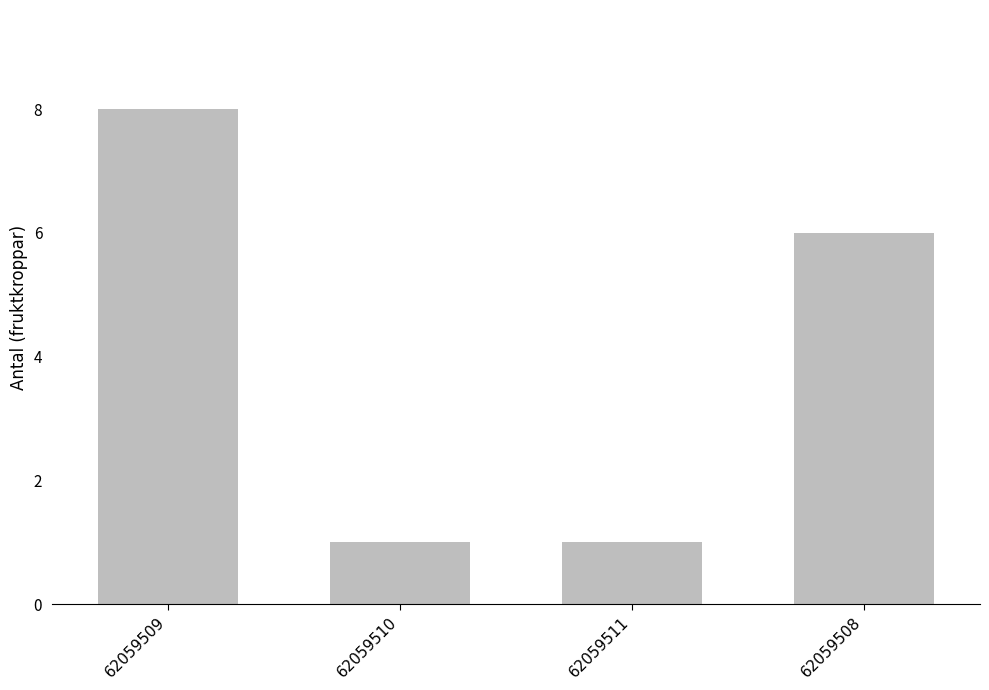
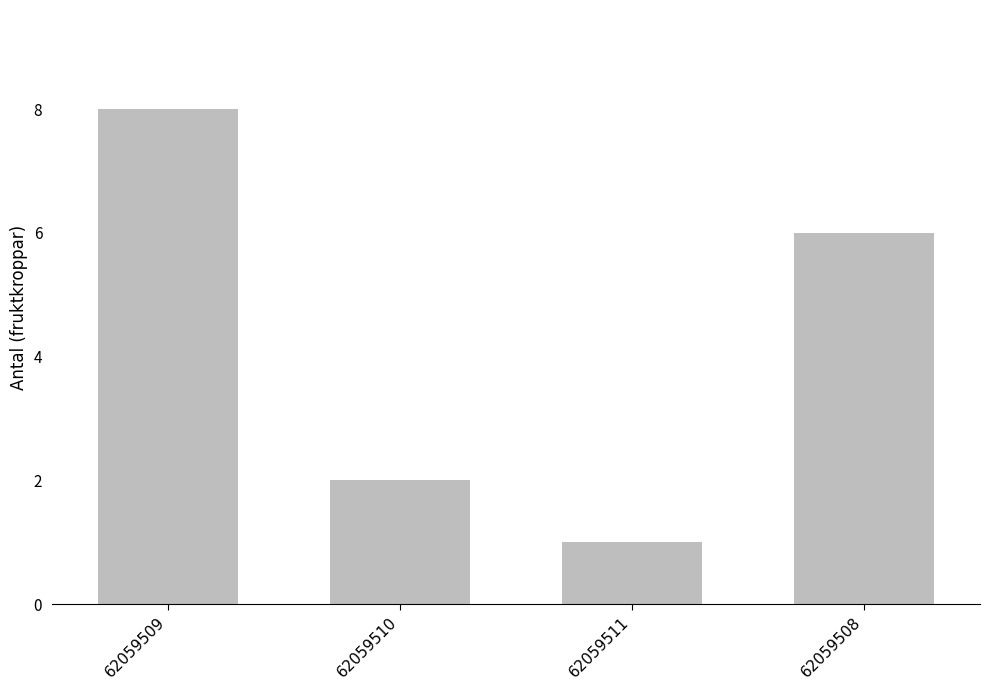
  {
    "62059509": 8,
-   "62059510": 1,
+   "62059510": 2,
    "62059511": 1,
    "62059508": 6
  }
